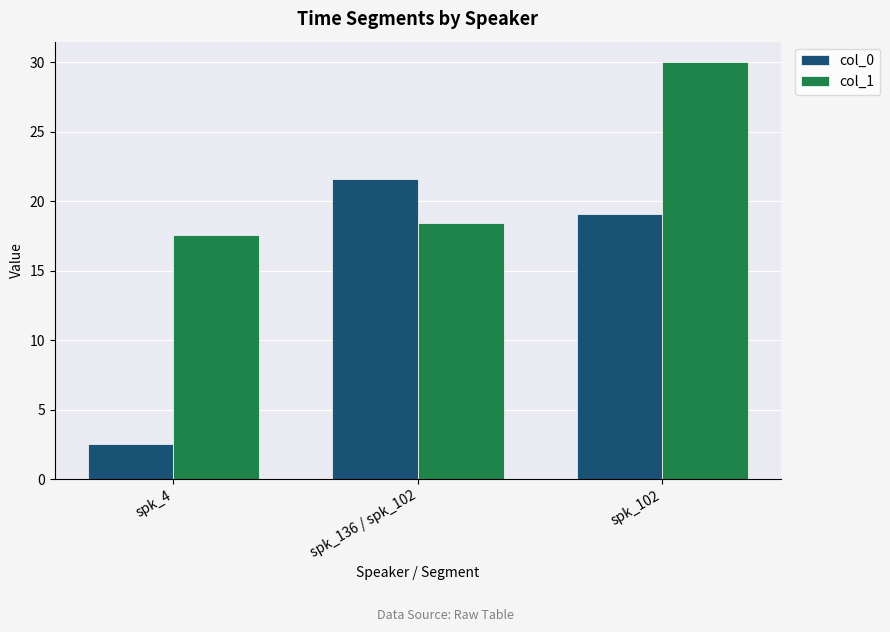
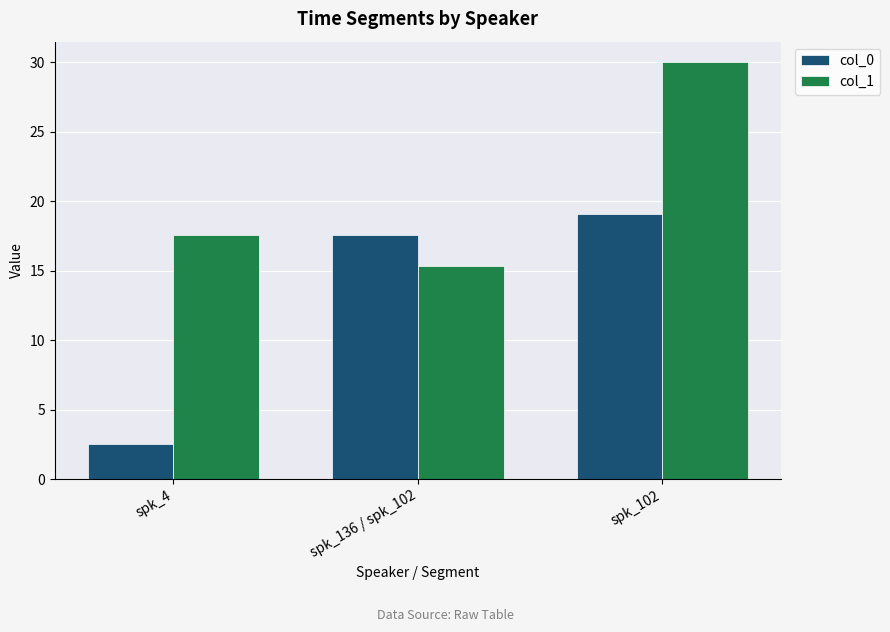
  {
    "col_0": {
      "spk_4": 2.5,
-     "spk_136 / spk_102": 21.6,
+     "spk_136 / spk_102": 17.6,
      "spk_102": 19.1
    },
    "col_1": {
      "spk_4": 17.6,
-     "spk_136 / spk_102": 18.4,
+     "spk_136 / spk_102": 15.4,
      "spk_102": 30.0
    }
  }
